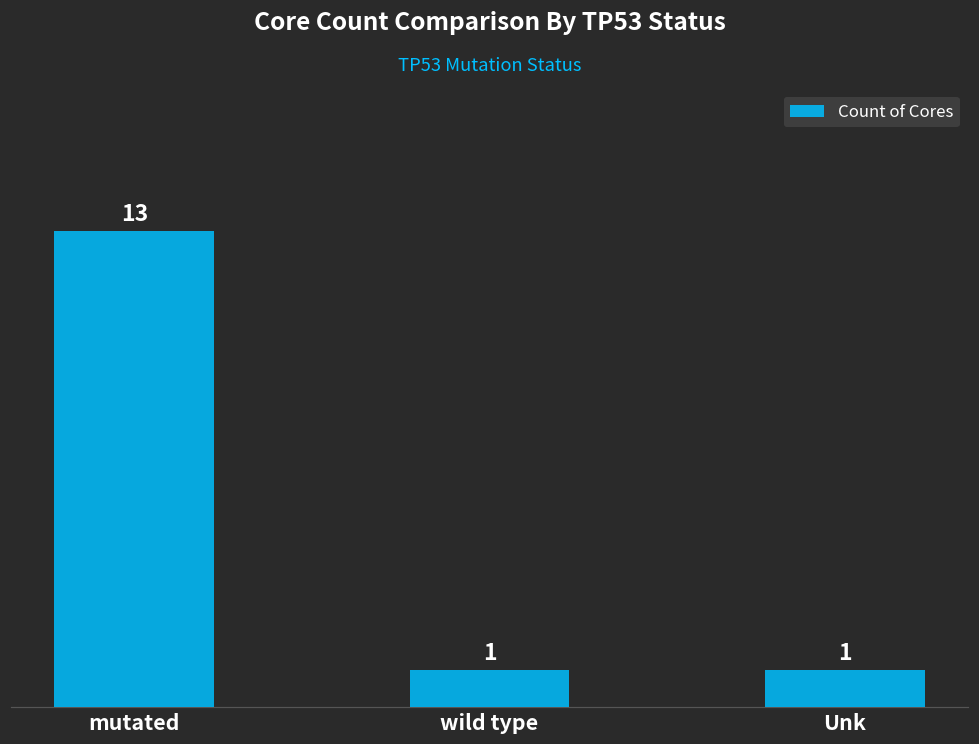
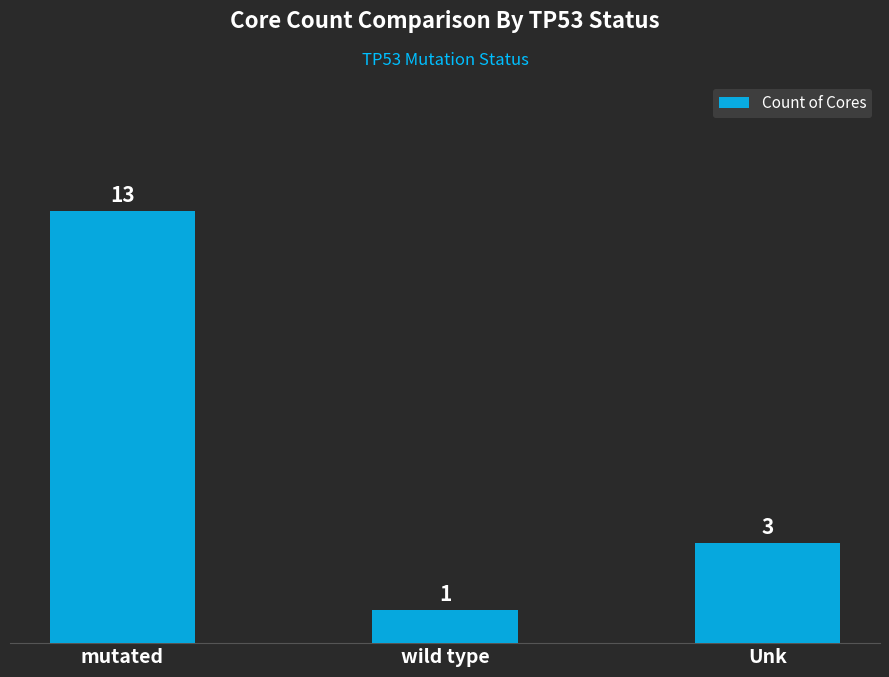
  {
    "mutated": 13,
    "wild type": 1,
-   "Unk": 1
+   "Unk": 3
  }
